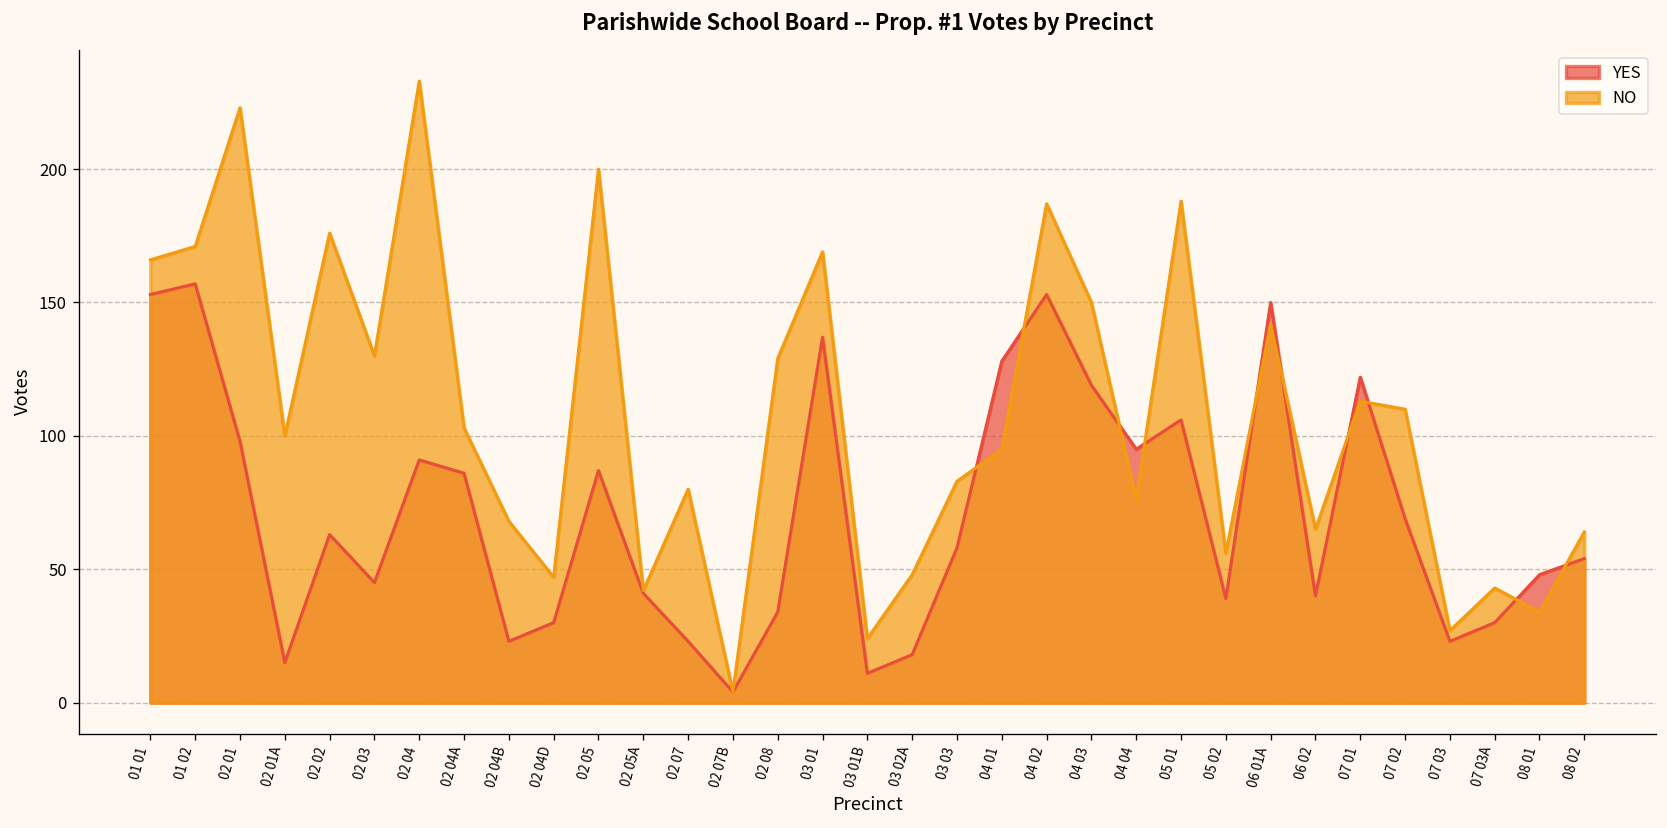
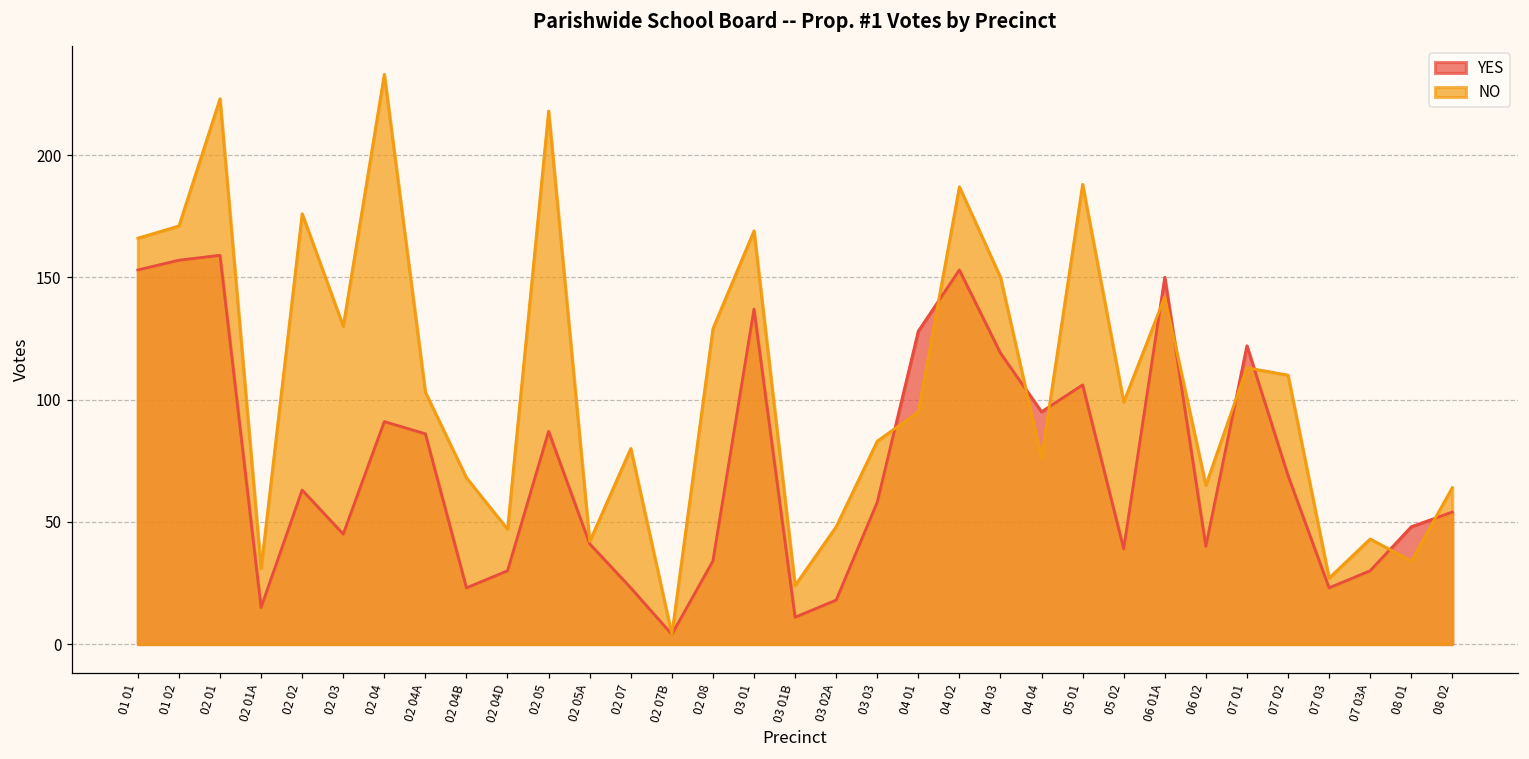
  {
    "YES": {
      "01 01": 153,
      "01 02": 157,
-     "02 01": 98,
+     "02 01": 159,
      "02 01A": 15,
      "02 02": 63,
      "02 03": 45,
      "02 04": 91,
      "02 04A": 86,
      "02 04B": 23,
      "02 04D": 30,
      "02 05": 87,
      "02 07": 23,
      "02 08": 34,
      "03 01": 137,
      "03 01B": 11,
      "03 02A": 18,
      "03 03": 58,
      "04 01": 128,
      "04 02": 153,
      "04 03": 119,
      "04 04": 95,
      "05 01": 106,
      "05 02": 39,
      "06 01A": 150,
      "06 02": 40,
      "07 01": 122,
      "07 02": 69,
      "07 03": 23,
      "07 03A": 30,
      "08 01": 48,
      "08 02": 54
    },
    "NO": {
      "01 01": 166,
      "01 02": 171,
      "02 01": 223,
-     "02 01A": 100,
+     "02 01A": 31,
      "02 02": 176,
      "02 03": 130,
      "02 04": 233,
      "02 04A": 103,
      "02 04B": 68,
      "02 04D": 47,
-     "02 05": 200,
+     "02 05": 218,
      "02 07": 80,
      "02 08": 129,
      "03 01": 169,
      "03 01B": 24,
      "03 02A": 48,
      "03 03": 83,
      "04 01": 95,
      "04 02": 187,
      "04 03": 150,
      "04 04": 76,
      "05 01": 188,
-     "05 02": 56,
+     "05 02": 99,
      "06 01A": 142,
      "06 02": 65,
      "07 01": 113,
      "07 02": 110,
      "07 03": 27,
      "07 03A": 43,
      "08 01": 34,
      "08 02": 64
    }
  }
